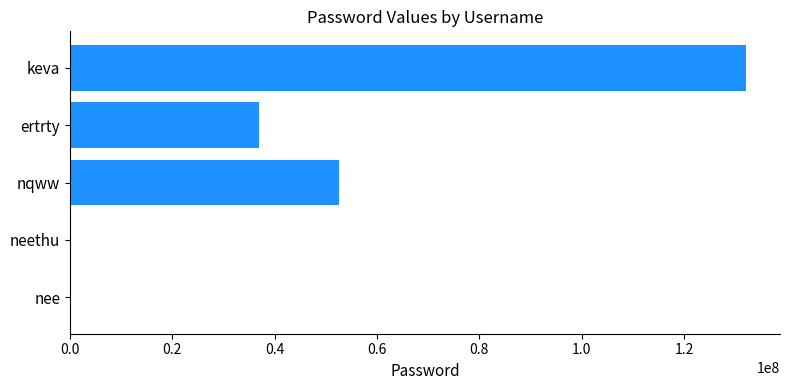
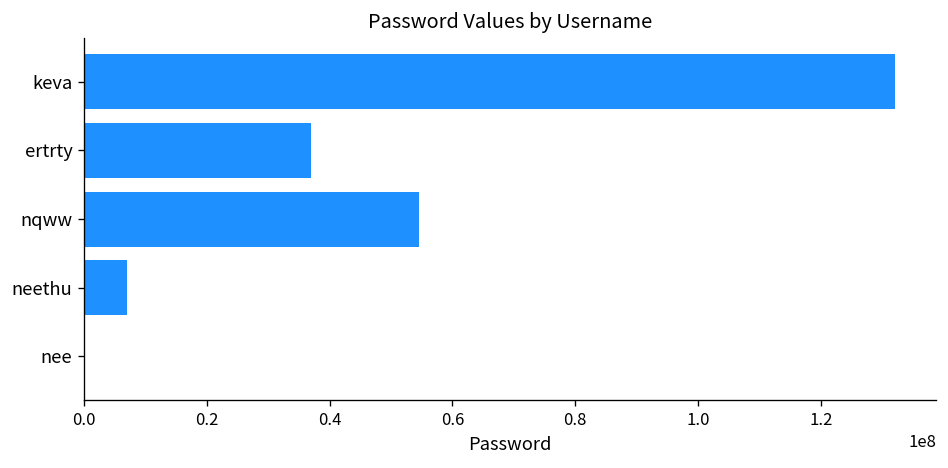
  {
    "keva": 132000000,
    "ertrty": 37000000,
-   "nqww": 53000000,
-   "neethu": 0
+   "nqww": 55000000,
+   "neethu": 7000000
  }
